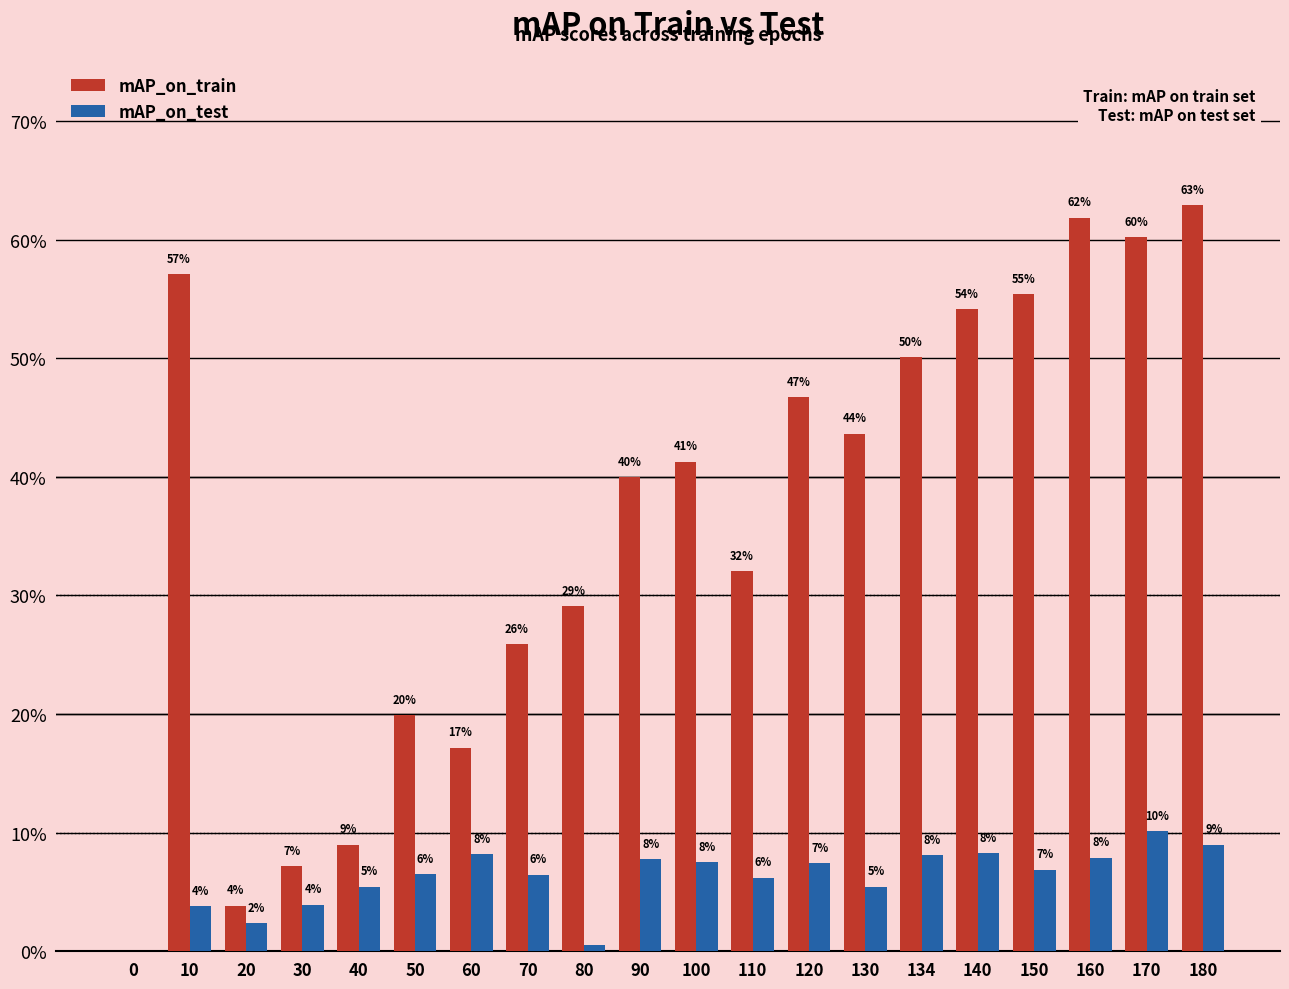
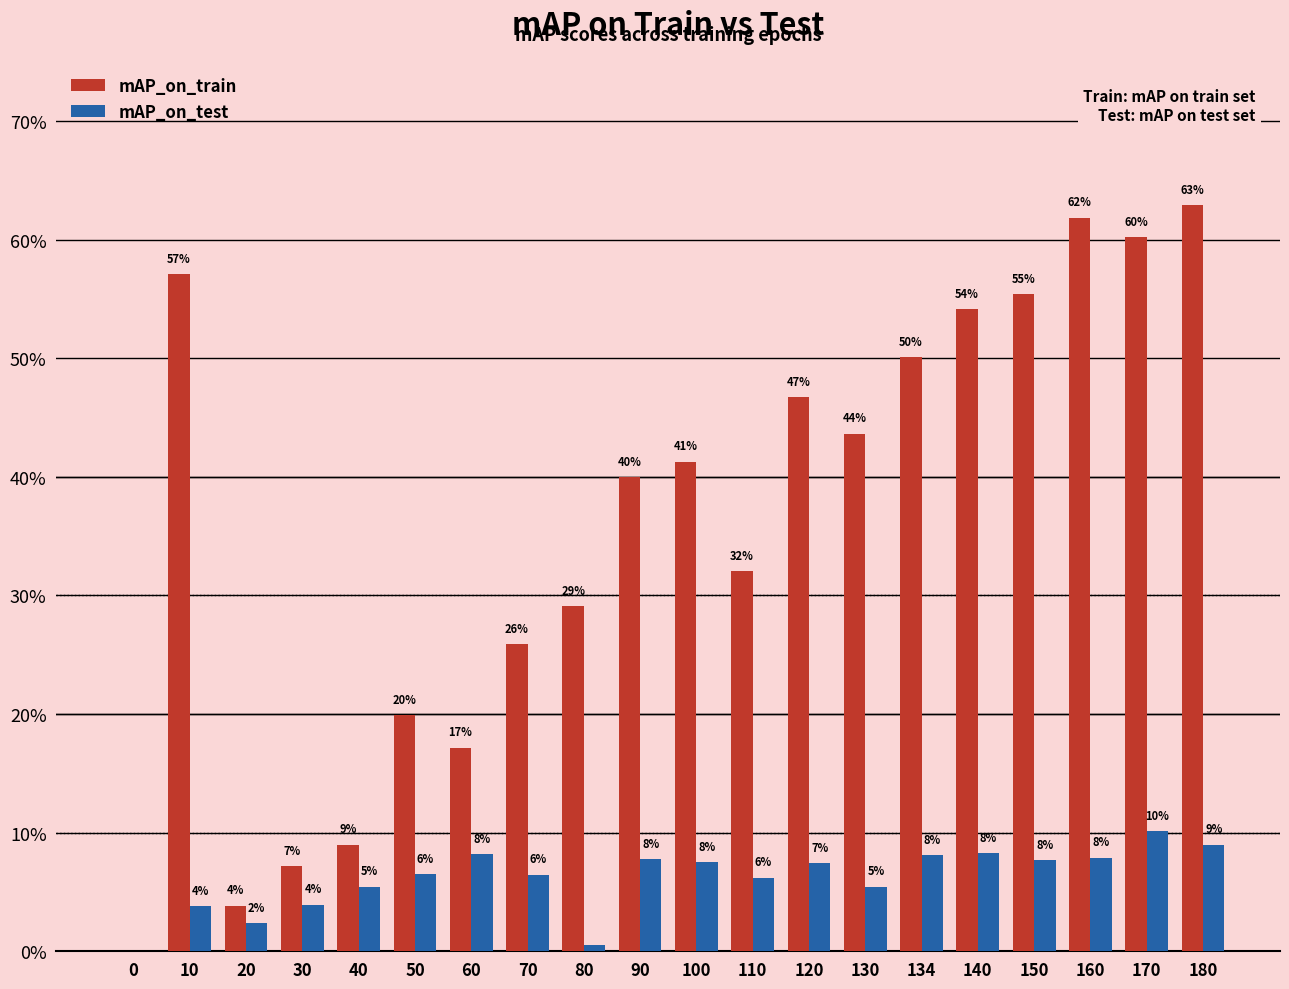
  {
    "mAP_on_train": {
      "10": "57%",
      "20": "4%",
      "30": "7%",
      "40": "9%",
      "50": "20%",
      "60": "17%",
      "70": "26%",
      "80": "29%",
      "90": "40%",
      "100": "41%",
      "110": "32%",
      "120": "47%",
      "130": "44%",
      "134": "50%",
      "140": "54%",
      "150": "55%",
      "160": "62%",
      "170": "60%",
      "180": "63%"
    },
    "mAP_on_test": {
      "10": "4%",
      "20": "2%",
      "30": "4%",
      "40": "5%",
      "50": "6%",
      "60": "8%",
      "70": "6%",
      "90": "8%",
      "100": "8%",
      "110": "6%",
      "120": "7%",
      "130": "5%",
      "134": "8%",
      "140": "8%",
-     "150": "7%",
+     "150": "8%",
      "160": "8%",
      "170": "10%",
      "180": "9%"
    }
  }
